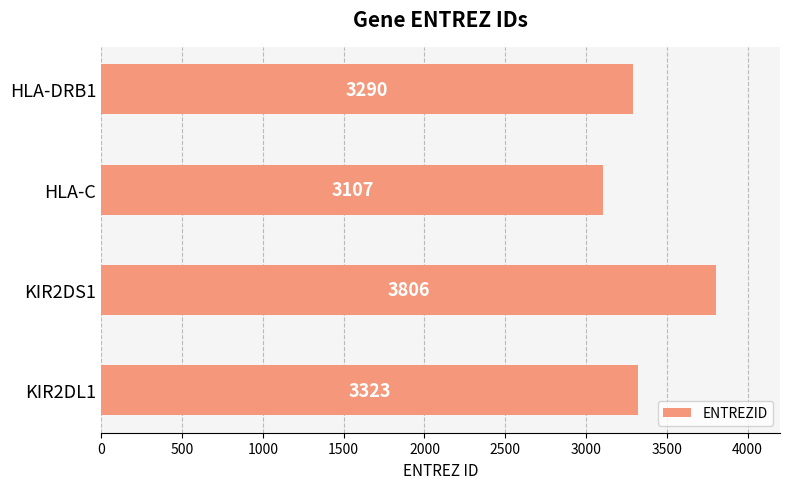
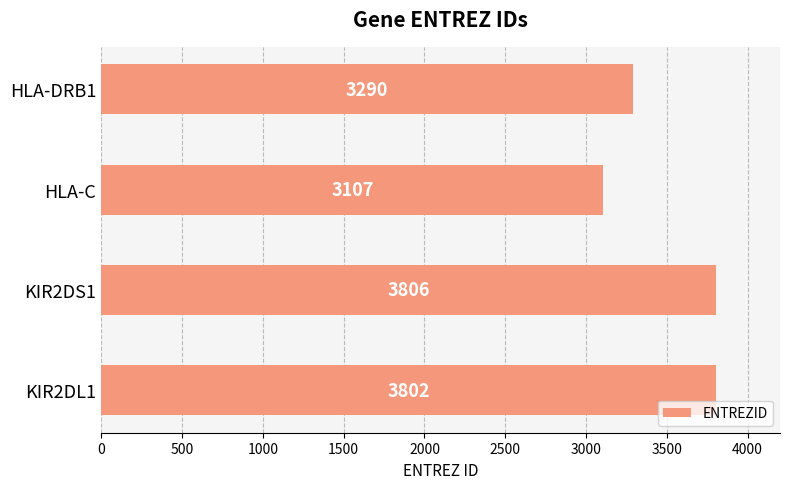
  {
    "HLA-DRB1": 3290,
    "HLA-C": 3107,
    "KIR2DS1": 3806,
-   "KIR2DL1": 3323
+   "KIR2DL1": 3802
  }
